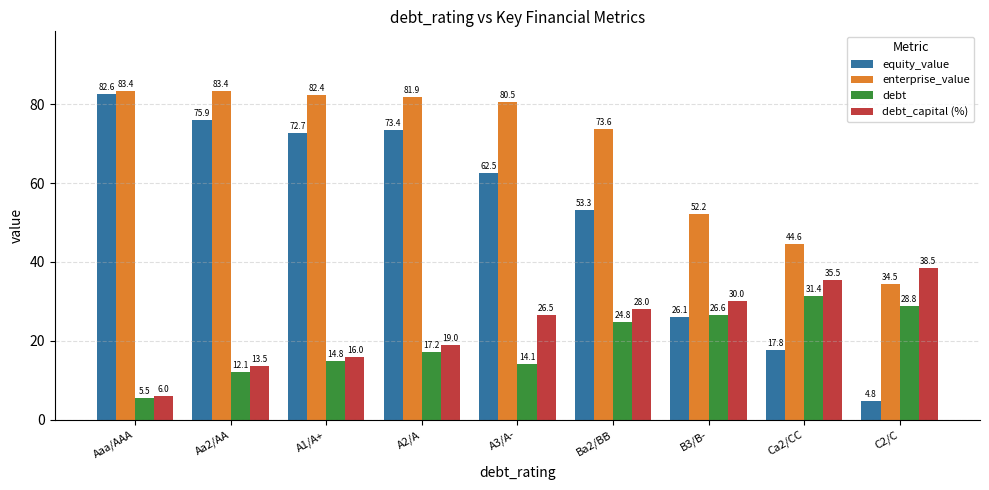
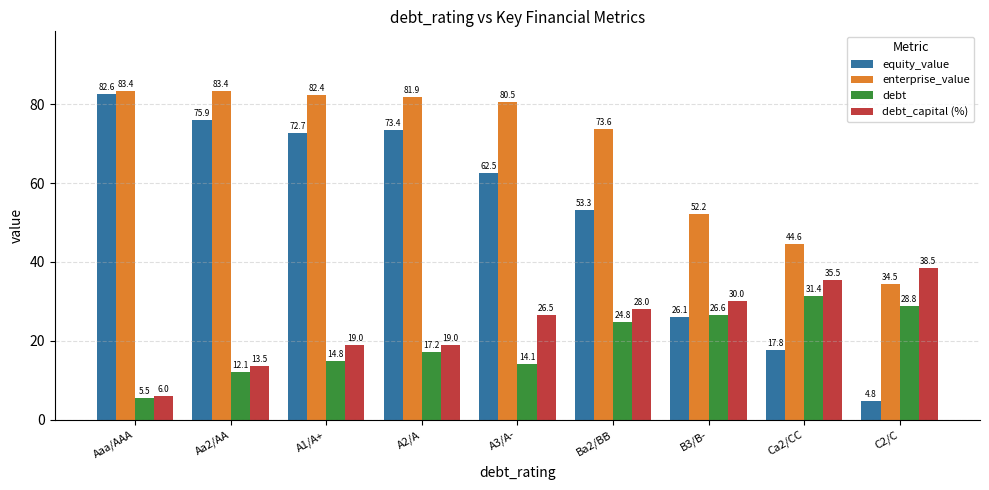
  {
    "equity_value": {
      "Aaa/AAA": 82.6,
      "Aa2/AA": 75.9,
      "A1/A+": 72.7,
      "A2/A": 73.4,
      "A3/A-": 62.5,
      "Ba2/BB": 53.3,
      "B3/B-": 26.1,
      "Ca2/CC": 17.8,
      "C2/C": 4.8
    },
    "enterprise_value": {
      "Aaa/AAA": 83.4,
      "Aa2/AA": 83.4,
      "A1/A+": 82.4,
      "A2/A": 81.9,
      "A3/A-": 80.5,
      "Ba2/BB": 73.6,
      "B3/B-": 52.2,
      "Ca2/CC": 44.6,
      "C2/C": 34.5
    },
    "debt": {
      "Aaa/AAA": 5.5,
      "Aa2/AA": 12.1,
      "A1/A+": 14.8,
      "A2/A": 17.2,
      "A3/A-": 14.1,
      "Ba2/BB": 24.8,
      "B3/B-": 26.6,
      "Ca2/CC": 31.4,
      "C2/C": 28.8
    },
    "debt_capital (%)": {
      "Aaa/AAA": 6.0,
      "Aa2/AA": 13.5,
-     "A1/A+": 16.0,
+     "A1/A+": 19.0,
      "A2/A": 19.0,
      "A3/A-": 26.5,
      "Ba2/BB": 28.0,
      "B3/B-": 30.0,
      "Ca2/CC": 35.5,
      "C2/C": 38.5
    }
  }
